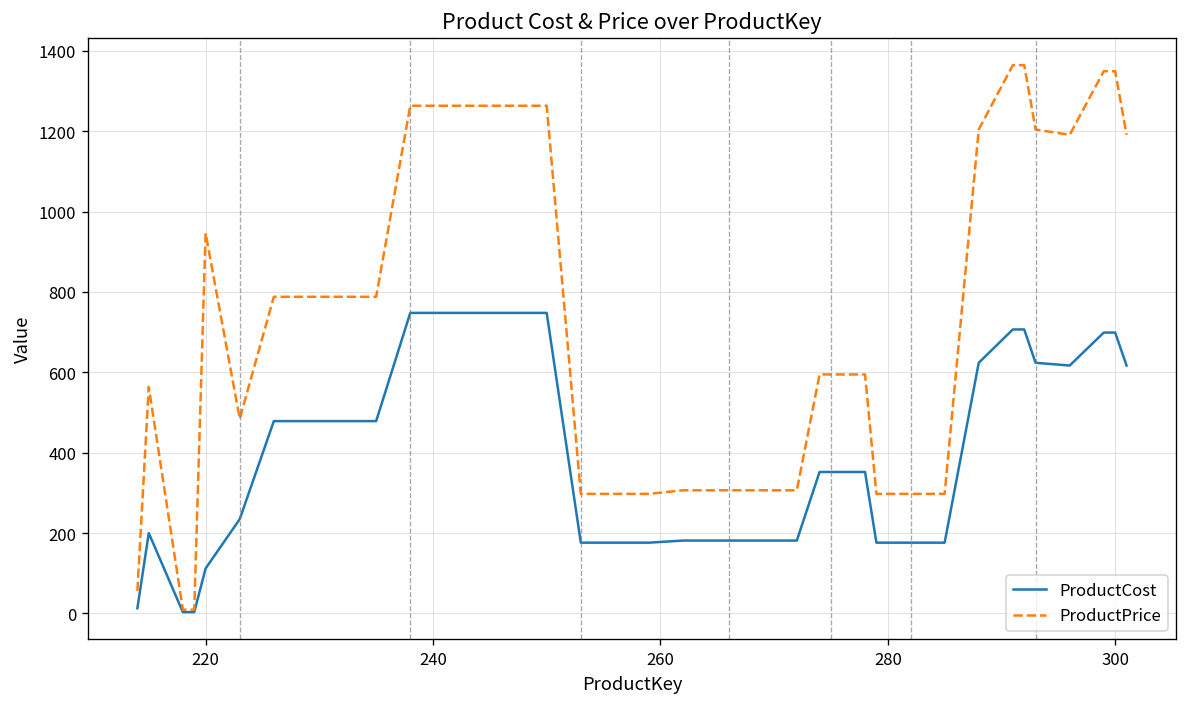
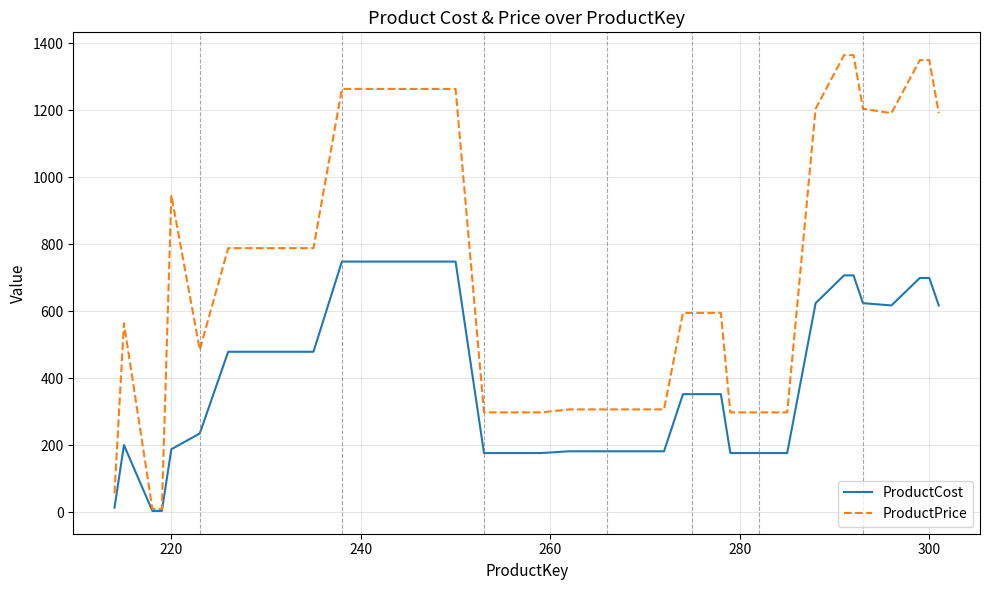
  {
    "ProductCost": {
-     "220": 110,
+     "220": 190,
      "300": 700
    },
    "ProductPrice": {
      "220": 950,
      "300": 1350
    }
  }
